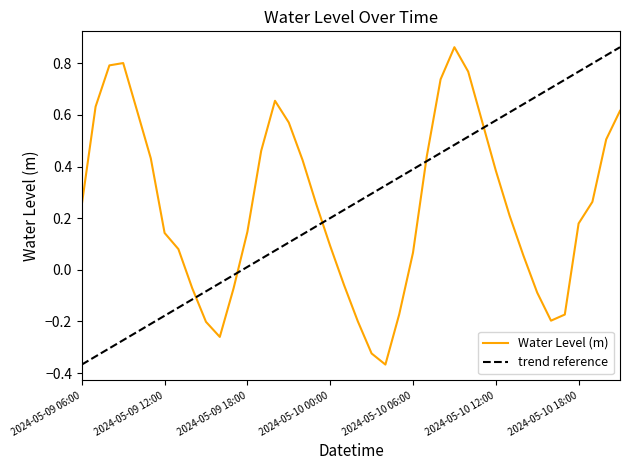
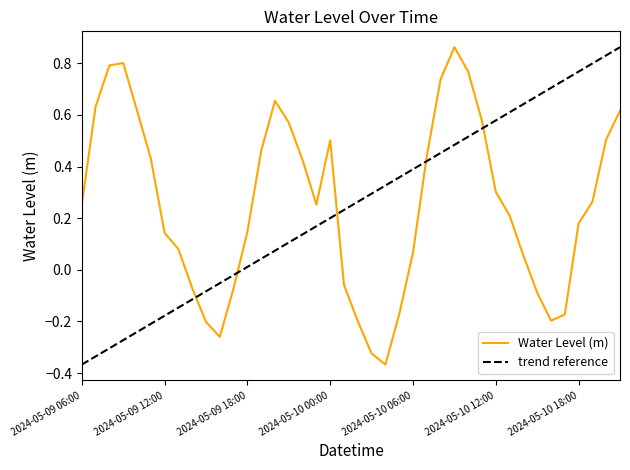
  {
    "Water Level (m)": {
      "2024-05-09 06:00": 0.25,
      "2024-05-09 12:00": 0.14,
      "2024-05-09 18:00": 0.15,
-     "2024-05-10 00:00": 0.09,
+     "2024-05-10 00:00": 0.50,
      "2024-05-10 06:00": 0.07,
-     "2024-05-10 12:00": 0.38,
+     "2024-05-10 12:00": 0.30,
      "2024-05-10 18:00": 0.18
    },
    "trend reference": {
      "2024-05-09 06:00": -0.37
    }
  }
